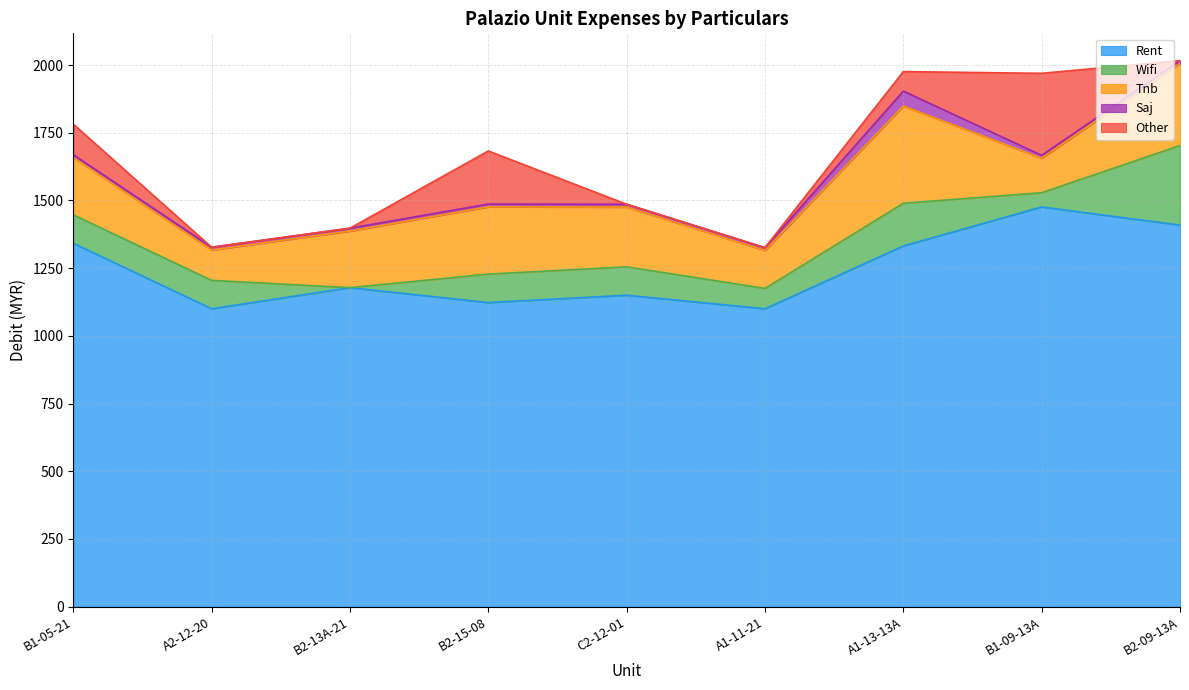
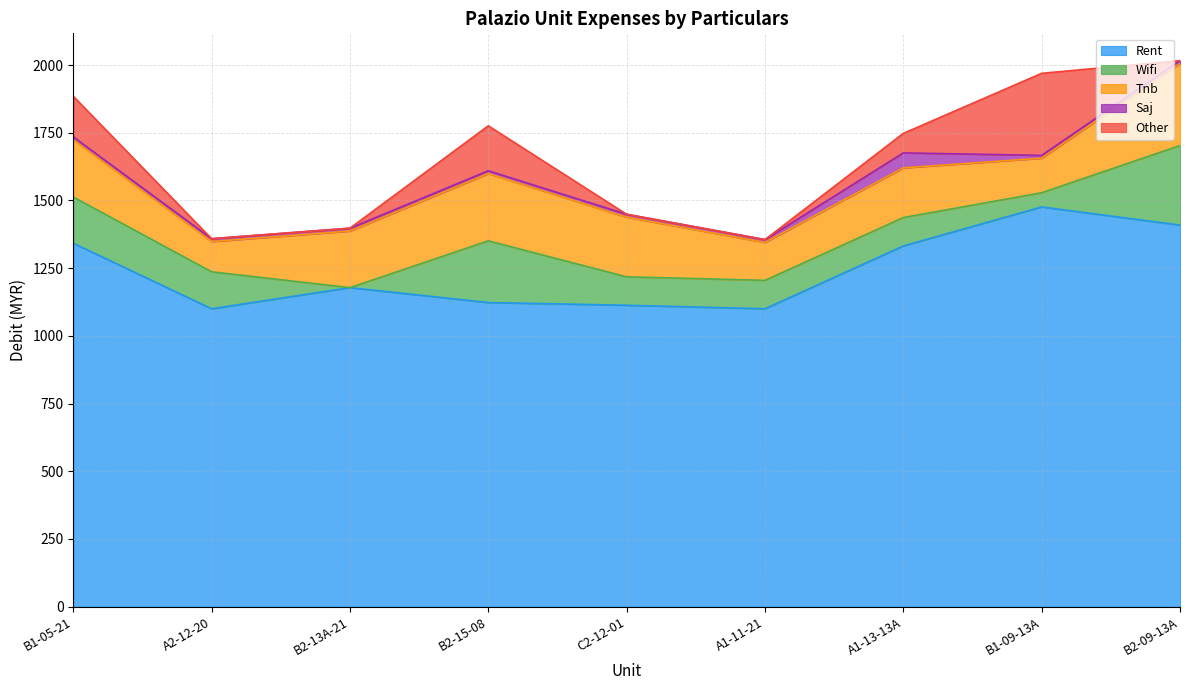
  {
    "Rent": {
      "B1-05-21": 1340,
      "A2-12-20": 1100,
      "B2-15-08": 1120,
-     "C2-12-01": 1150,
+     "C2-12-01": 1110,
      "A1-11-21": 1100,
      "A1-13-13A": 1330,
      "B1-09-13A": 1480,
      "B2-09-13A": 1410
    },
    "Wifi": {
-     "B1-05-21": 100,
-     "A2-12-20": 100,
-     "B2-15-08": 100,
+     "B1-05-21": 170,
+     "A2-12-20": 140,
+     "B2-15-08": 230,
      "C2-12-01": 100,
-     "A1-11-21": 80,
-     "A1-13-13A": 160,
+     "A1-11-21": 100,
+     "A1-13-13A": 100,
      "B1-09-13A": 50,
      "B2-09-13A": 290
    },
    "Tnb": {
      "B1-05-21": 210,
      "A2-12-20": 110,
      "B2-13A-21": 210,
      "B2-15-08": 250,
      "C2-12-01": 220,
      "A1-11-21": 140,
-     "A1-13-13A": 360,
+     "A1-13-13A": 180,
      "B1-09-13A": 130,
      "B2-09-13A": 300
    },
    "Saj": {
      "B1-05-21": 10,
      "B2-15-08": 10,
      "A1-13-13A": 60,
      "B1-09-13A": 10
    },
    "Other": {
-     "B1-05-21": 110,
-     "B2-15-08": 200,
+     "B1-05-21": 150,
+     "B2-15-08": 170,
      "A1-13-13A": 70,
      "B1-09-13A": 300
    }
  }
